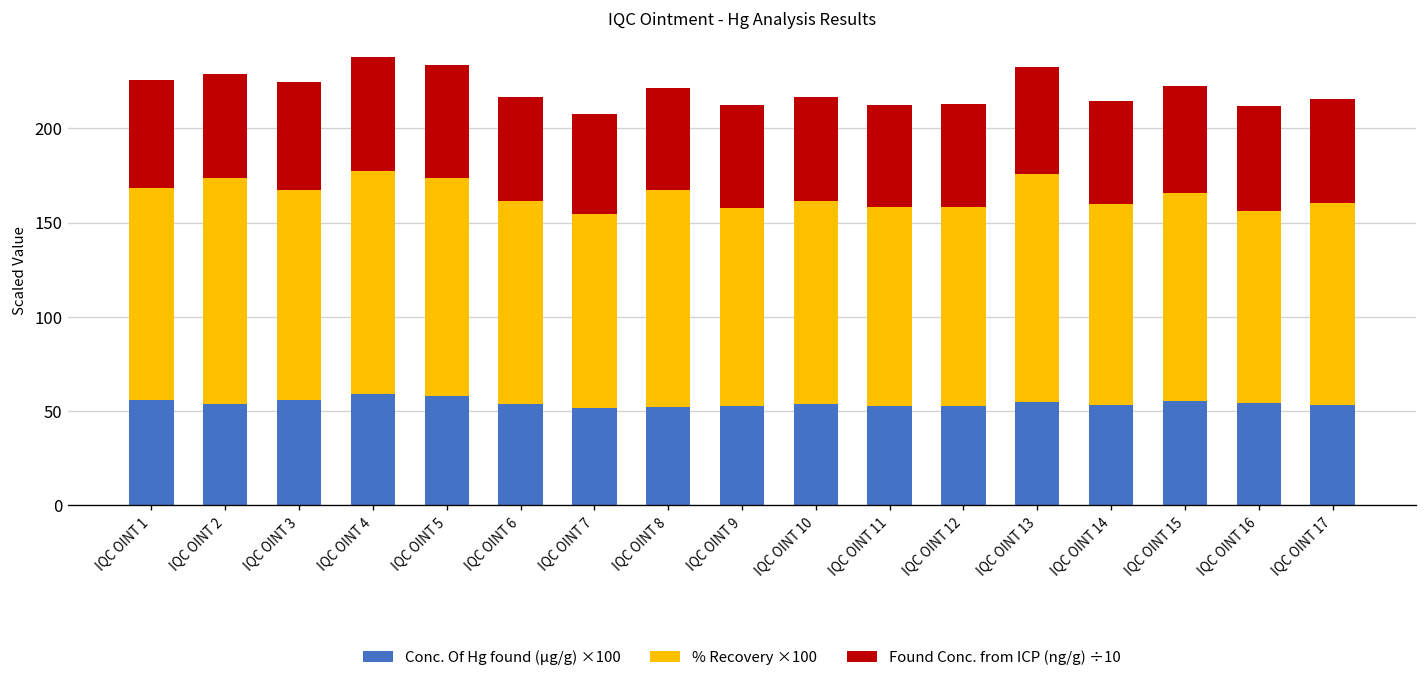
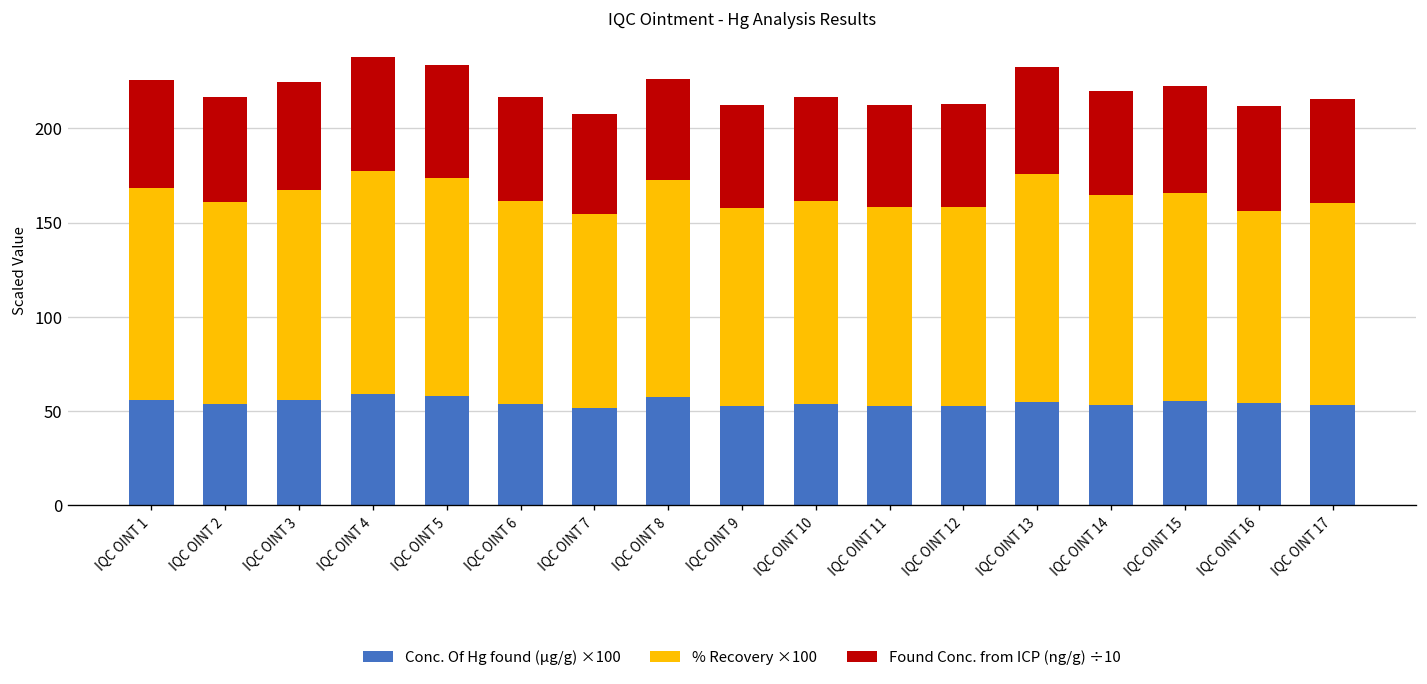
  {
    "Conc. Of Hg found (μg/g) ×100": {
      "IQC OINT 1": 56,
      "IQC OINT 2": 54,
      "IQC OINT 3": 56,
      "IQC OINT 4": 59,
      "IQC OINT 5": 58,
      "IQC OINT 6": 54,
      "IQC OINT 7": 51,
-     "IQC OINT 8": 52,
+     "IQC OINT 8": 57,
      "IQC OINT 9": 53,
      "IQC OINT 10": 54,
      "IQC OINT 11": 53,
      "IQC OINT 12": 53,
      "IQC OINT 13": 55,
      "IQC OINT 14": 53,
      "IQC OINT 15": 55,
      "IQC OINT 16": 54,
      "IQC OINT 17": 53
    },
    "% Recovery ×100": {
      "IQC OINT 1": 112,
-     "IQC OINT 2": 120,
+     "IQC OINT 2": 107,
      "IQC OINT 3": 112,
      "IQC OINT 4": 118,
      "IQC OINT 5": 116,
      "IQC OINT 6": 108,
      "IQC OINT 7": 103,
      "IQC OINT 8": 115,
      "IQC OINT 9": 105,
      "IQC OINT 10": 108,
      "IQC OINT 11": 106,
      "IQC OINT 12": 106,
      "IQC OINT 13": 121,
-     "IQC OINT 14": 107,
+     "IQC OINT 14": 112,
      "IQC OINT 15": 111,
      "IQC OINT 16": 102,
      "IQC OINT 17": 107
    },
    "Found Conc. from ICP (ng/g) ÷10": {
      "IQC OINT 1": 57,
      "IQC OINT 2": 55,
      "IQC OINT 3": 57,
      "IQC OINT 4": 61,
      "IQC OINT 5": 60,
      "IQC OINT 6": 55,
      "IQC OINT 7": 53,
      "IQC OINT 8": 54,
      "IQC OINT 9": 54,
      "IQC OINT 10": 56,
      "IQC OINT 11": 54,
      "IQC OINT 12": 54,
      "IQC OINT 13": 57,
      "IQC OINT 14": 55,
      "IQC OINT 15": 57,
      "IQC OINT 16": 56,
      "IQC OINT 17": 55
    }
  }
